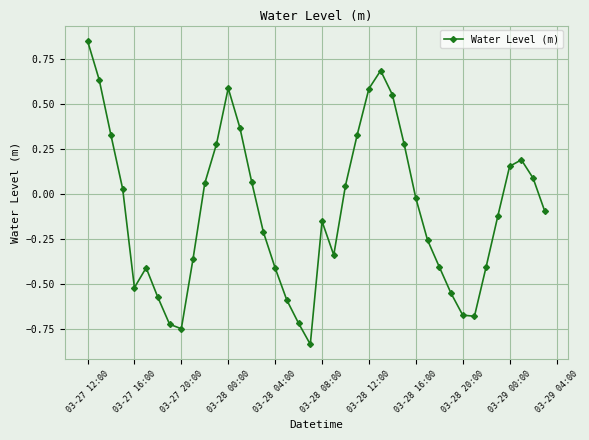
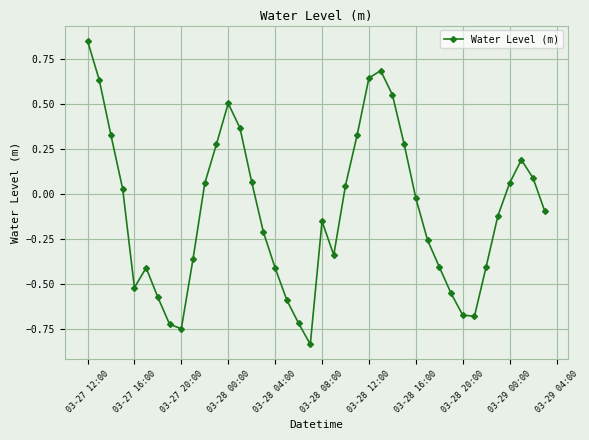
  {
    "03-27 12:00": 0.85,
    "03-27 16:00": -0.52,
    "03-27 20:00": -0.75,
-   "03-28 00:00": 0.59,
+   "03-28 00:00": 0.50,
    "03-28 04:00": -0.41,
    "03-28 08:00": -0.15,
-   "03-28 12:00": 0.59,
+   "03-28 12:00": 0.64,
    "03-28 16:00": -0.02,
    "03-28 20:00": -0.67,
-   "03-29 00:00": 0.15
+   "03-29 00:00": 0.06
  }
